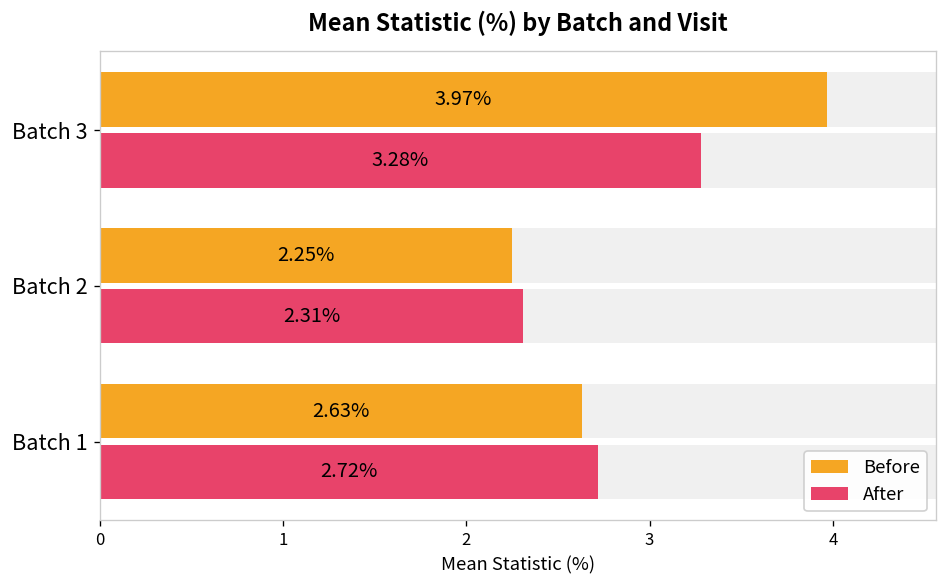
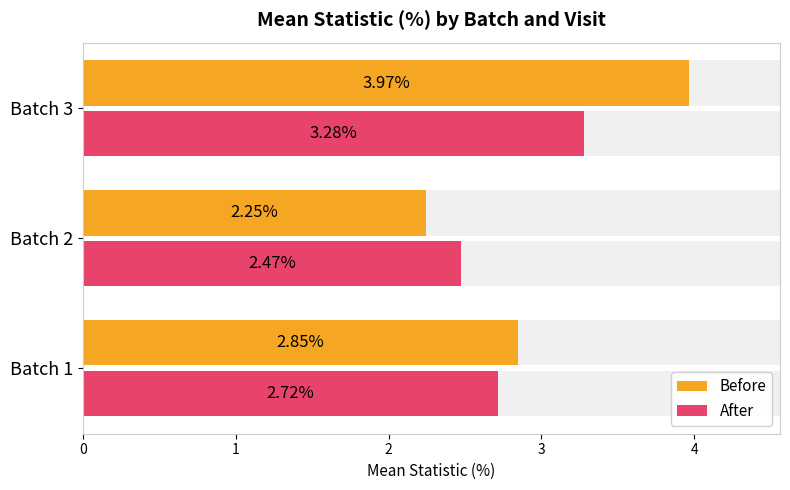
  {
    "Before": {
-     "Batch 1": "2.63%"
+     "Batch 1": "2.85%"
    },
    "After": {
-     "Batch 2": "2.31%"
+     "Batch 2": "2.47%"
    }
  }
